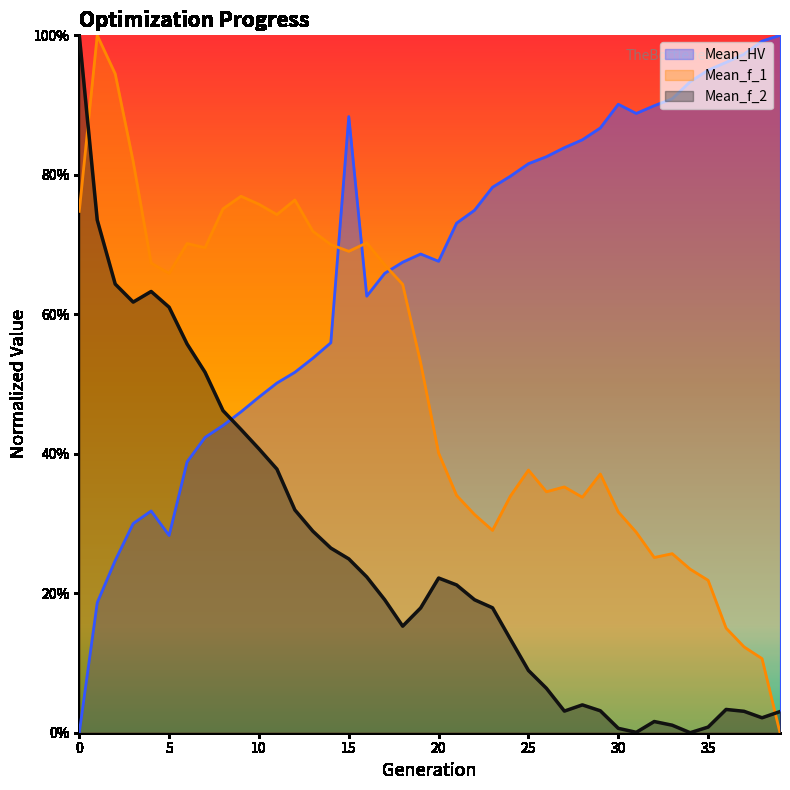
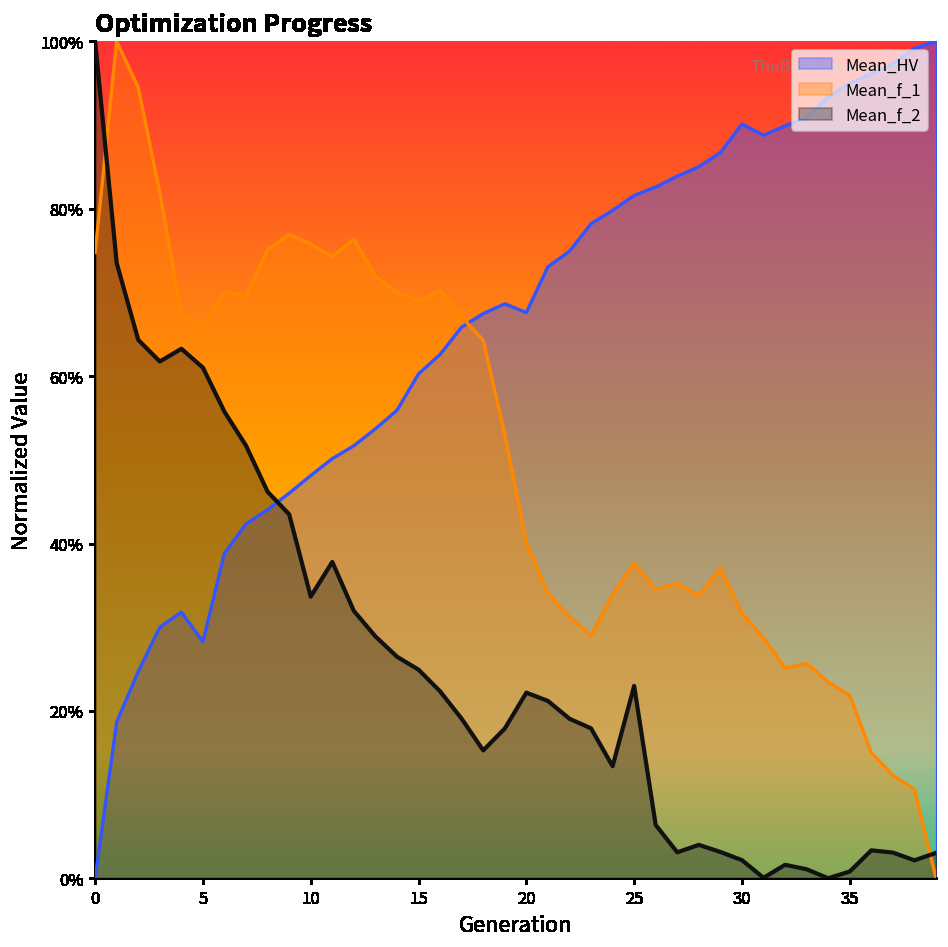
  {
    "Mean_HV": {
      "0": "0%",
      "5": "28%",
      "10": "48%",
-     "15": "88%",
+     "15": "60%",
      "20": "68%",
      "25": "82%",
      "30": "90%"
    },
    "Mean_f_1": {
      "0": "75%",
      "5": "66%",
      "10": "76%",
      "15": "69%",
      "20": "40%",
      "25": "38%",
      "30": "32%",
      "35": "22%"
    },
    "Mean_f_2": {
      "0": "100%",
      "5": "61%",
-     "10": "41%",
+     "10": "34%",
      "15": "25%",
      "20": "22%",
-     "25": "9%",
-     "30": "1%",
+     "25": "23%",
+     "30": "2%",
      "35": "1%"
    }
  }
